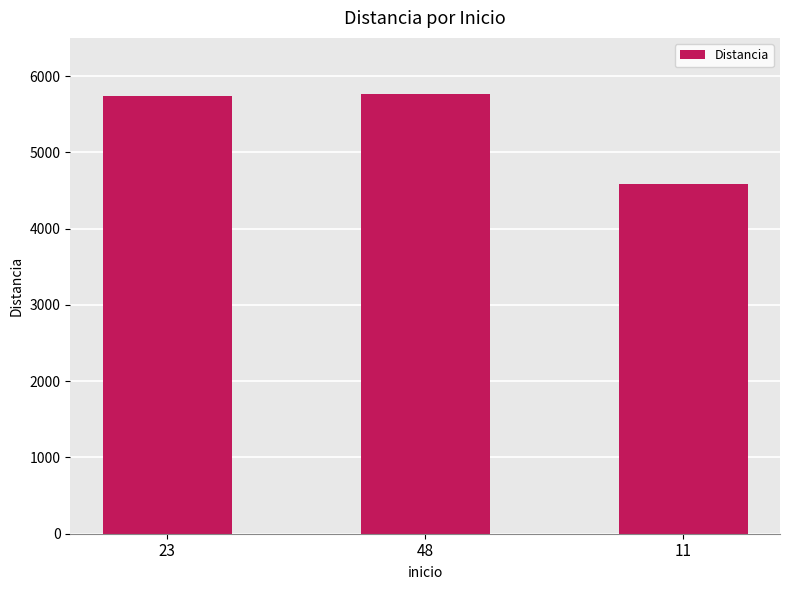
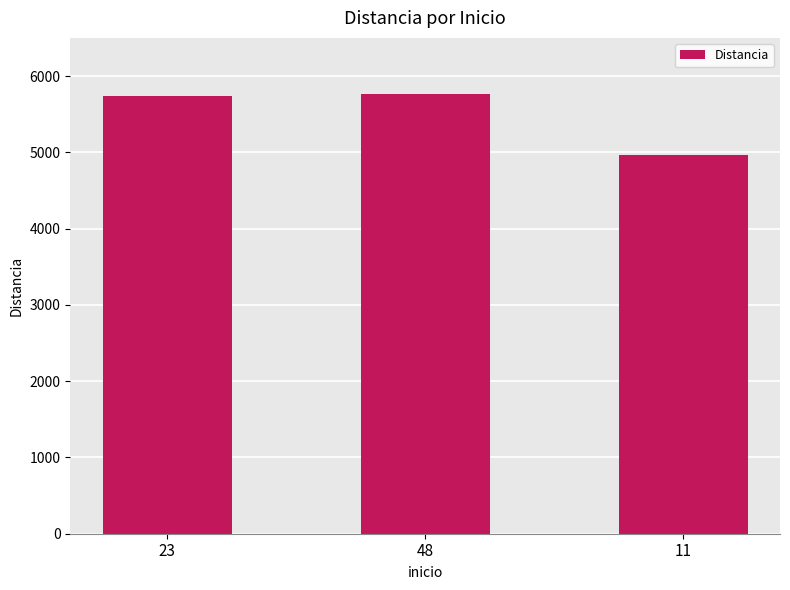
  {
    "23": 5700,
    "48": 5800,
-   "11": 4600
+   "11": 5000
  }
